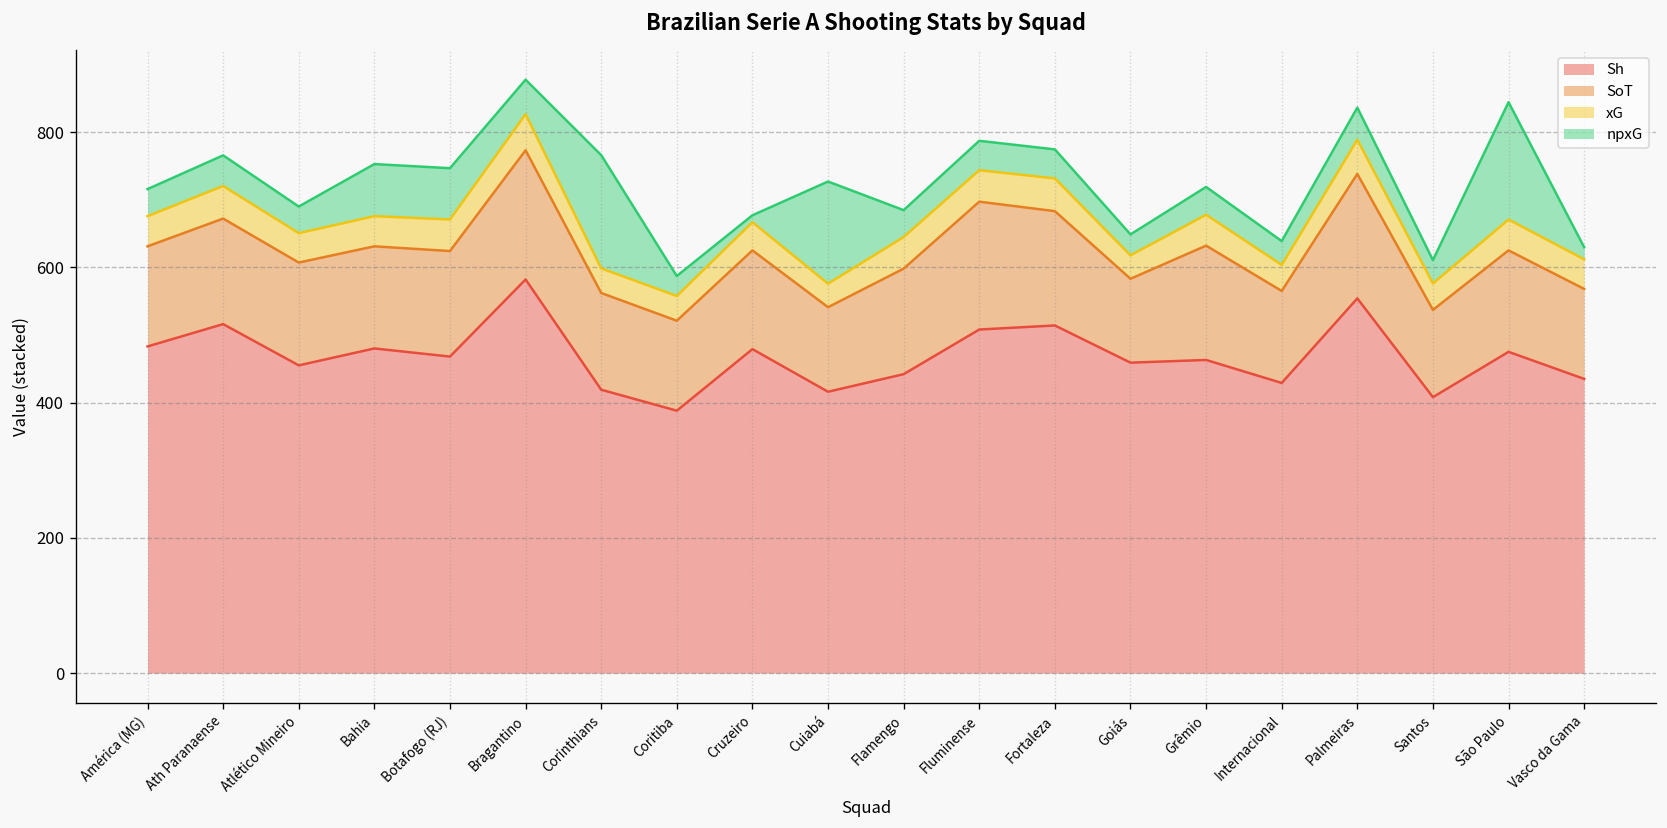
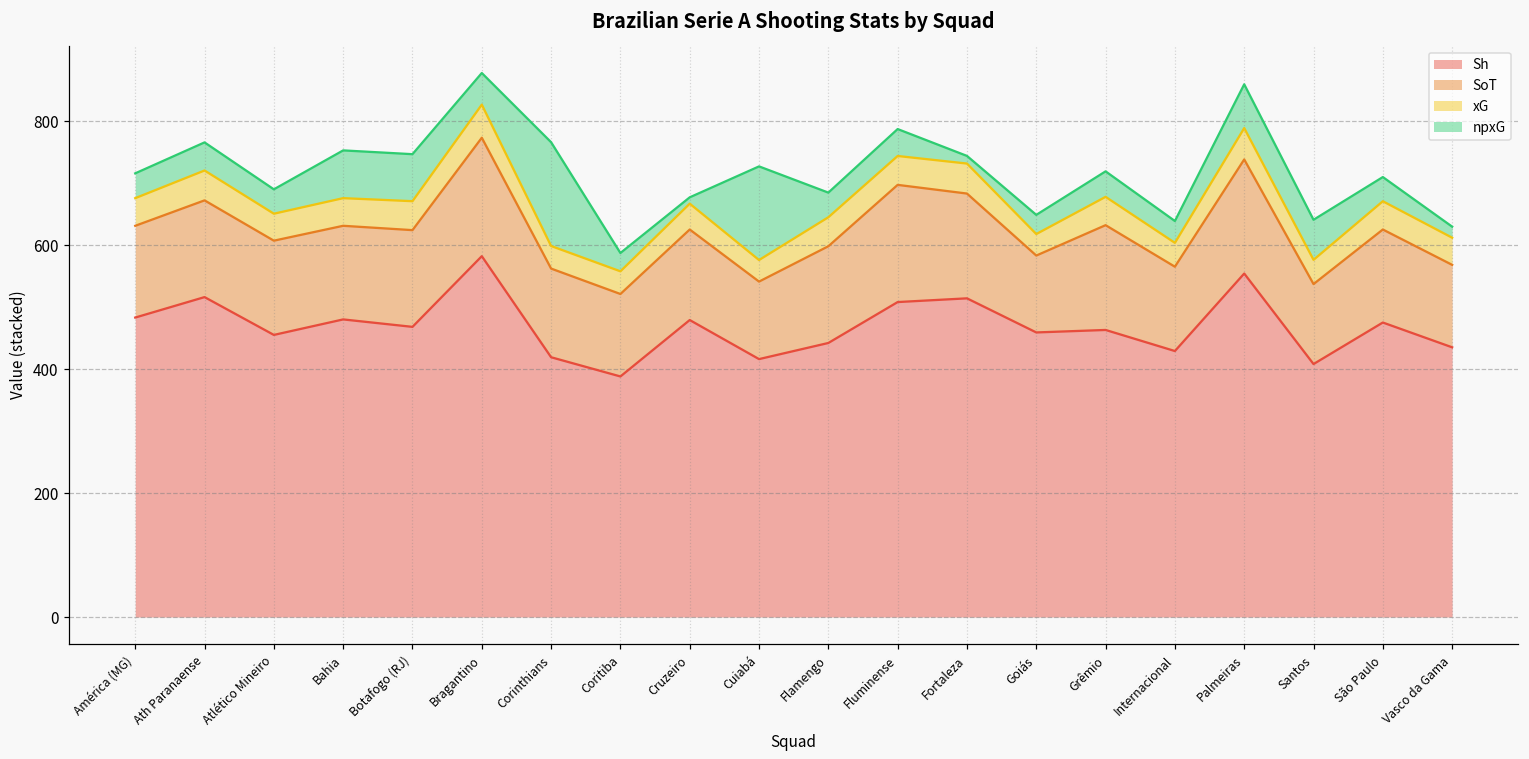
  {
    "npxG": {
      "América (MG)": 40,
      "Ath Paranaense": 50,
      "Atlético Mineiro": 40,
      "Bahia": 80,
      "Botafogo (RJ)": 80,
      "Bragantino": 50,
      "Corinthians": 170,
      "Coritiba": 30,
      "Cruzeiro": 10,
      "Cuiabá": 150,
      "Flamengo": 40,
      "Fluminense": 40,
-     "Fortaleza": 40,
+     "Fortaleza": 10,
      "Goiás": 30,
      "Grêmio": 40,
      "Internacional": 40,
-     "Palmeiras": 50,
-     "Santos": 30,
-     "São Paulo": 170,
+     "Palmeiras": 70,
+     "Santos": 60,
+     "São Paulo": 40,
      "Vasco da Gama": 20
    }
  }
